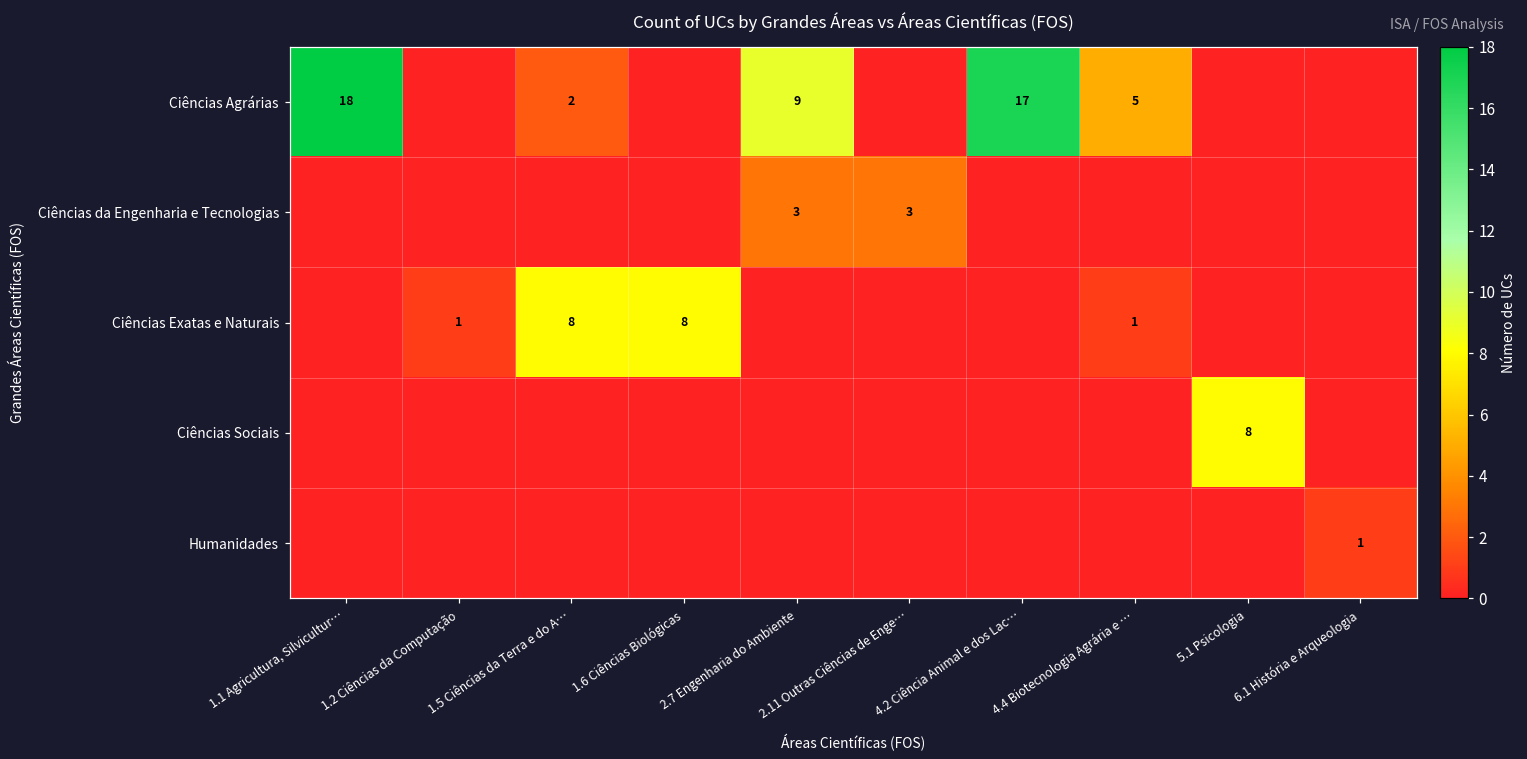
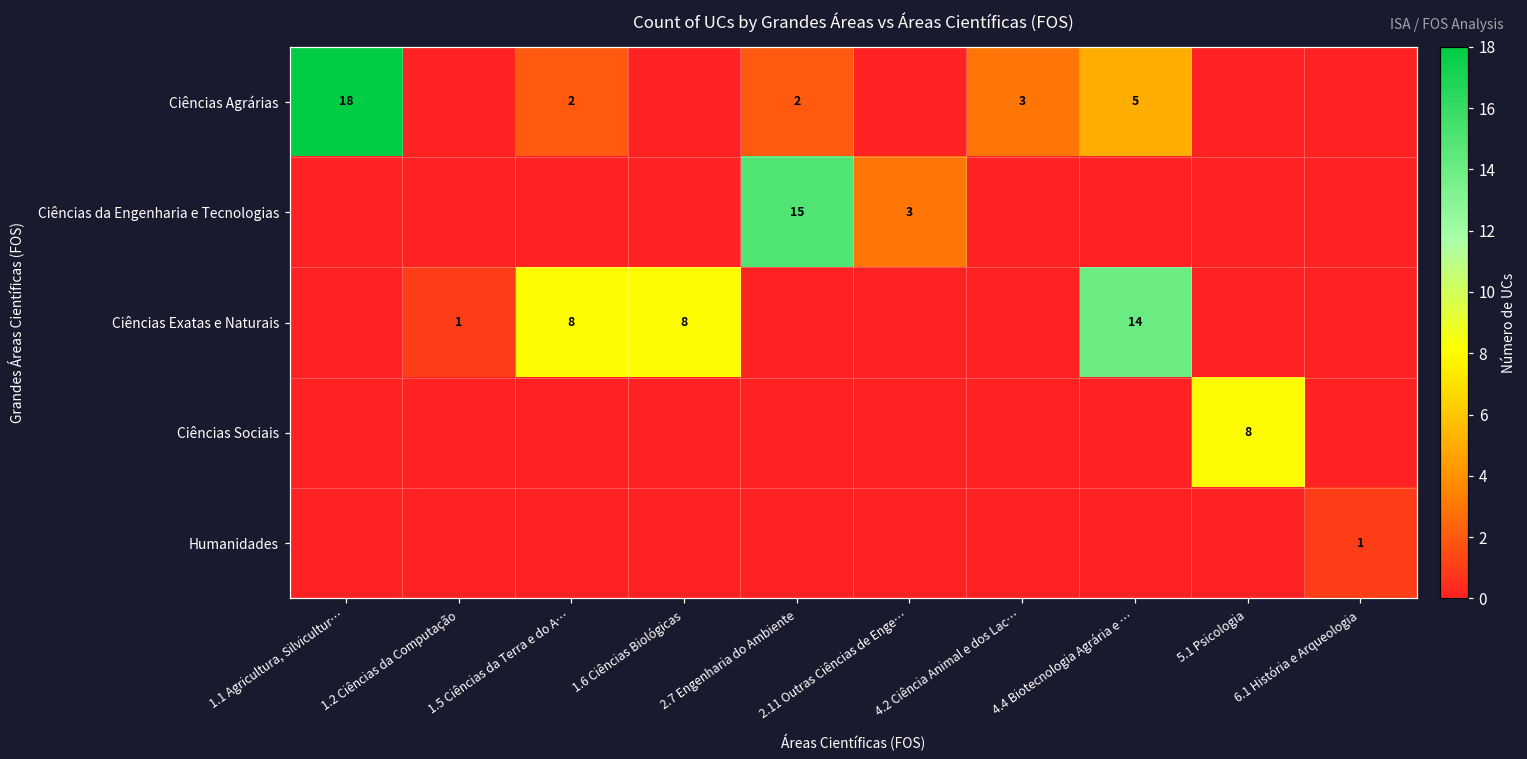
  {
    "Ciências Agrárias": {
      "1.1 Agricultura, Silvicultur…": 18,
      "1.5 Ciências da Terra e do A…": 2,
-     "2.7 Engenharia do Ambiente": 9,
-     "4.2 Ciência Animal e dos Lac…": 17,
+     "2.7 Engenharia do Ambiente": 2,
+     "4.2 Ciência Animal e dos Lac…": 3,
      "4.4 Biotecnologia Agrária e …": 5
    },
    "Ciências da Engenharia e Tecnologias": {
-     "2.7 Engenharia do Ambiente": 3,
+     "2.7 Engenharia do Ambiente": 15,
      "2.11 Outras Ciências de Enge…": 3
    },
    "Ciências Exatas e Naturais": {
      "1.2 Ciências da Computação": 1,
      "1.5 Ciências da Terra e do A…": 8,
      "1.6 Ciências Biológicas": 8,
-     "4.4 Biotecnologia Agrária e …": 1
+     "4.4 Biotecnologia Agrária e …": 14
    },
    "Ciências Sociais": {
      "5.1 Psicologia": 8
    },
    "Humanidades": {
      "6.1 História e Arqueologia": 1
    }
  }
